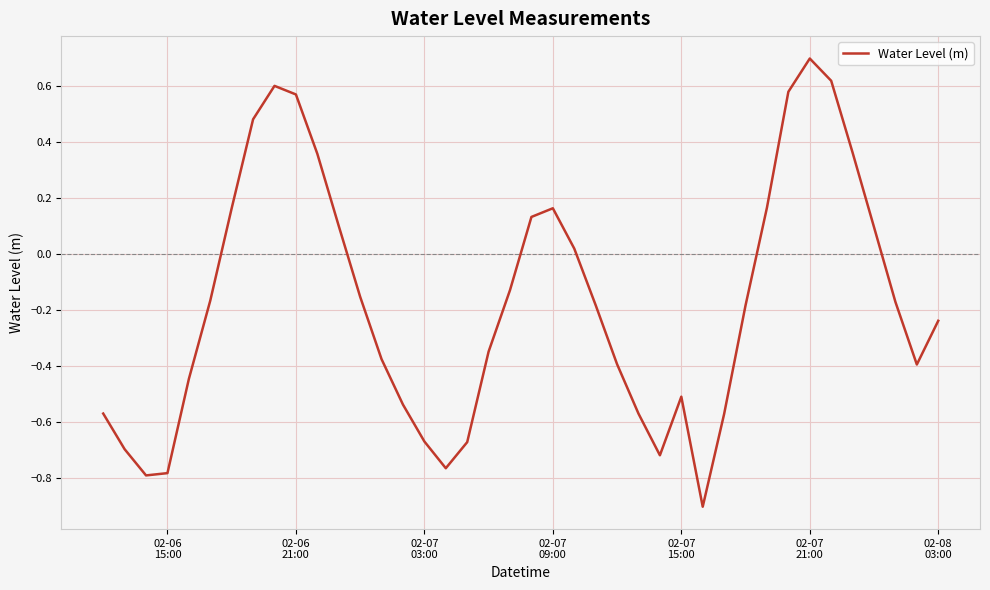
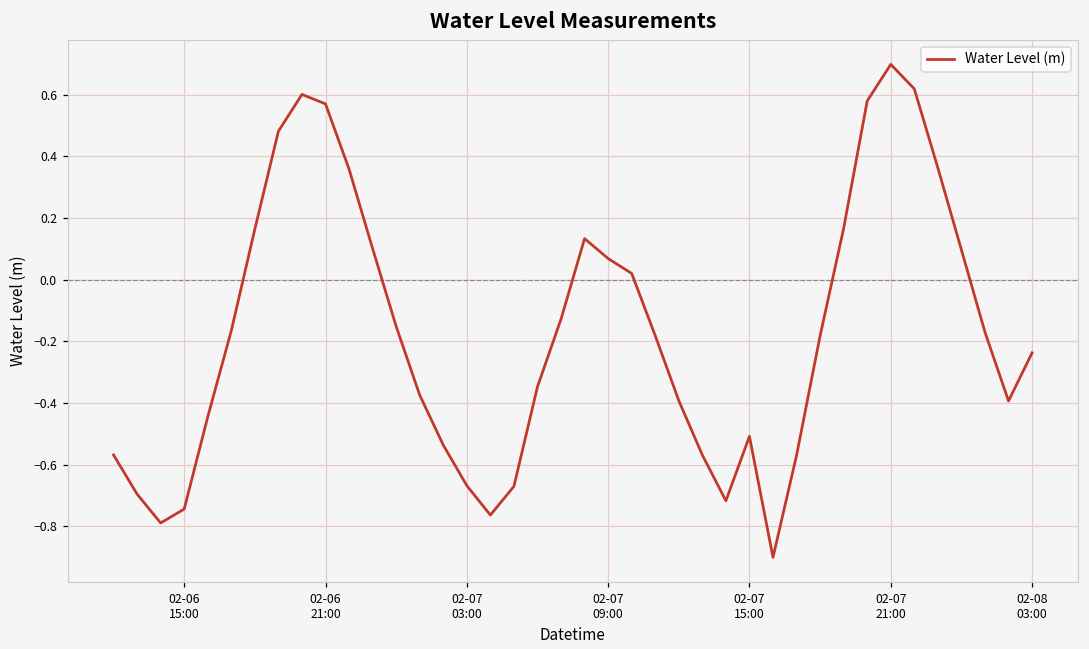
  {
-   "02-06 15:00": -0.78,
+   "02-06 15:00": -0.74,
    "02-06 21:00": 0.57,
    "02-07 03:00": -0.67,
-   "02-07 09:00": 0.16,
+   "02-07 09:00": 0.07,
    "02-07 15:00": -0.51,
    "02-07 21:00": 0.70,
    "02-08 03:00": -0.24
  }
